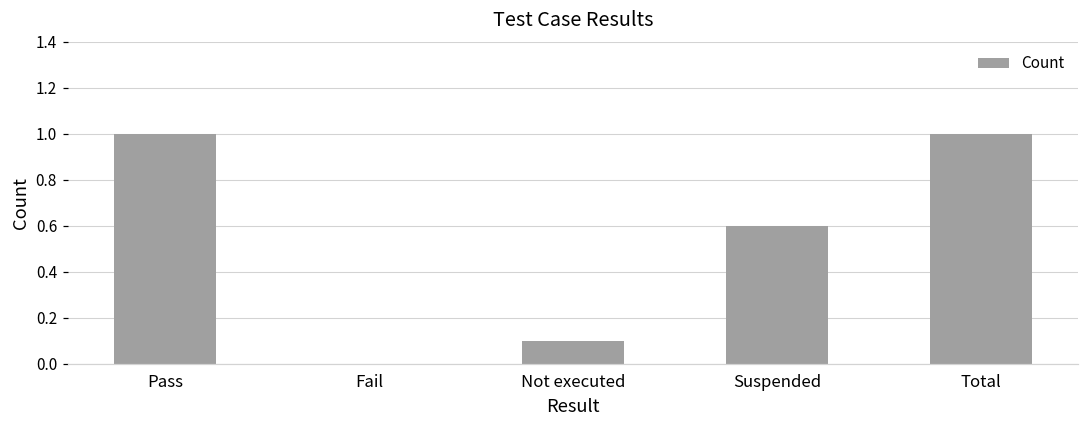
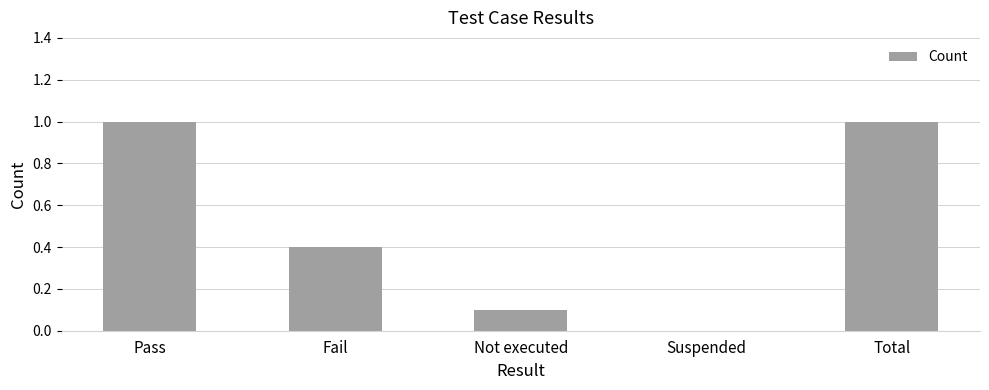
  {
    "Pass": 1.0,
-   "Fail": 0.0,
+   "Fail": 0.4,
    "Not executed": 0.1,
-   "Suspended": 0.6,
+   "Suspended": 0.0,
    "Total": 1.0
  }
